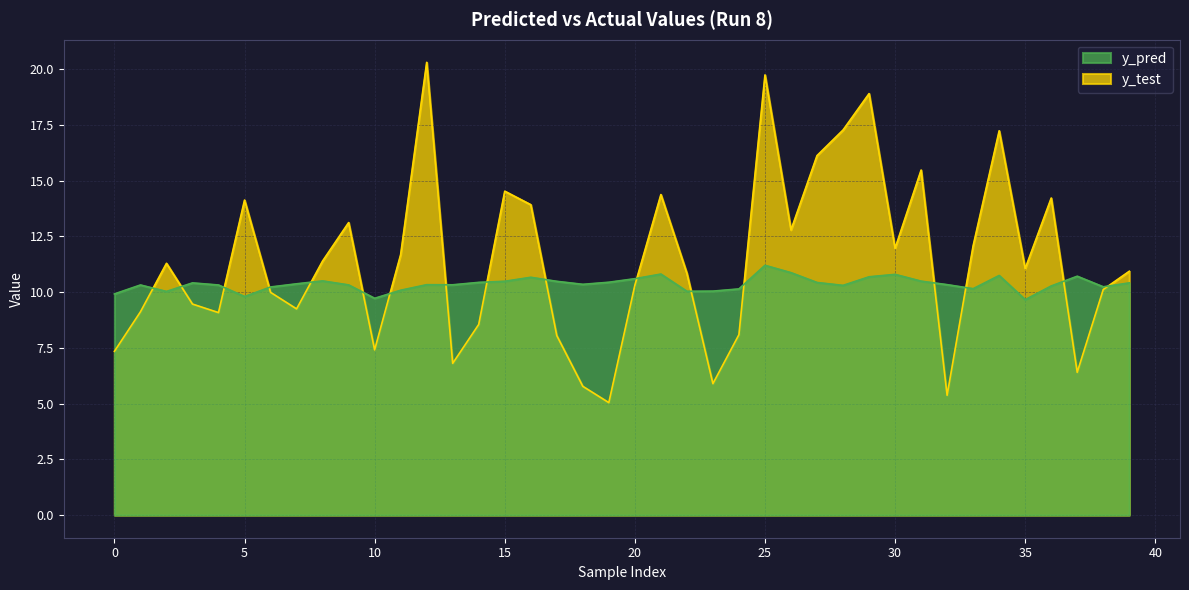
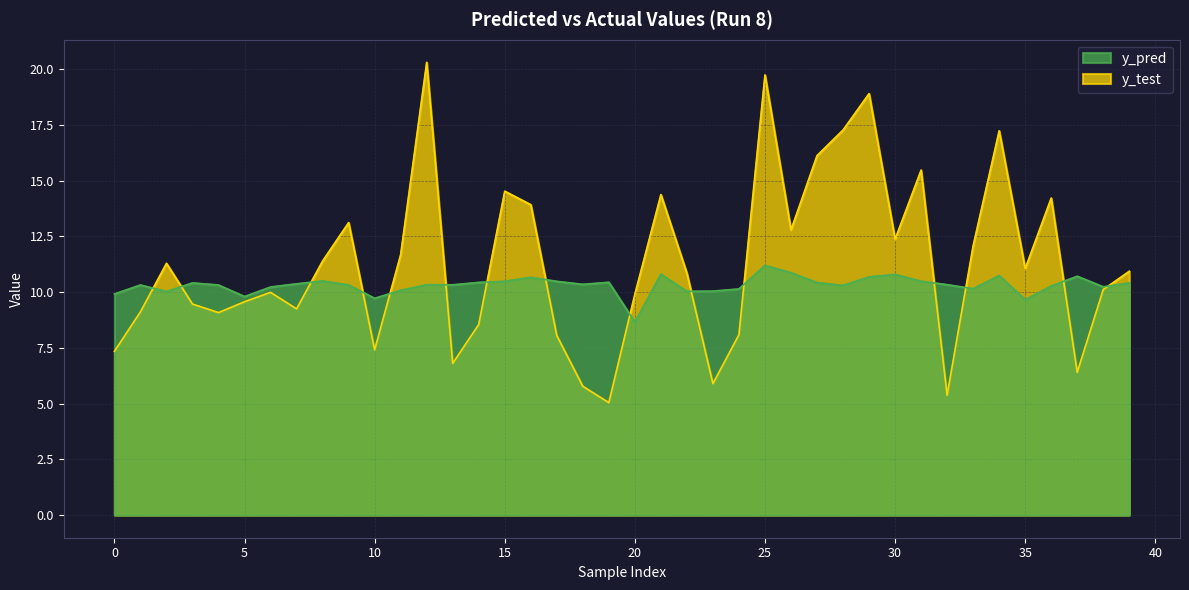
  {
    "y_pred": {
      "0": 9.9,
      "5": 9.8,
      "10": 9.7,
      "15": 10.5,
-     "20": 10.6,
+     "20": 8.7,
      "25": 11.2,
      "30": 10.8,
      "35": 9.7
    },
    "y_test": {
      "0": 7.3,
-     "5": 14.1,
+     "5": 9.6,
      "10": 7.4,
      "15": 14.5,
-     "20": 10.3,
+     "20": 9.9,
      "25": 19.7,
-     "30": 12.0,
+     "30": 12.4,
      "35": 11.1
    }
  }
